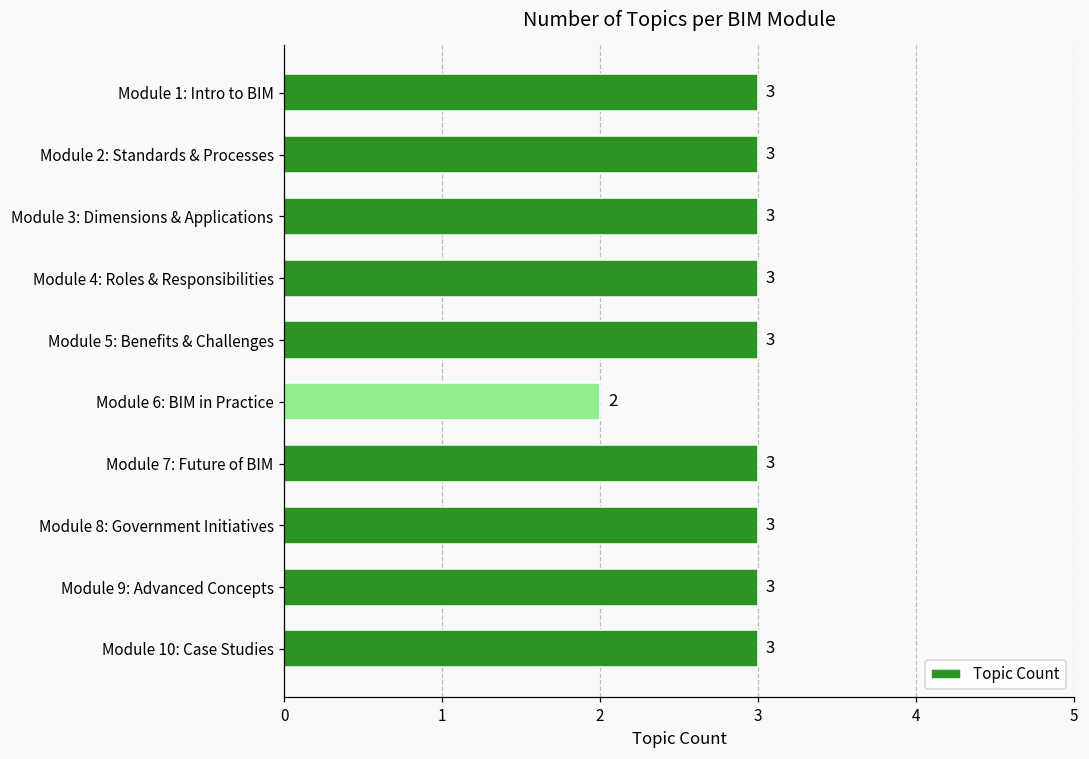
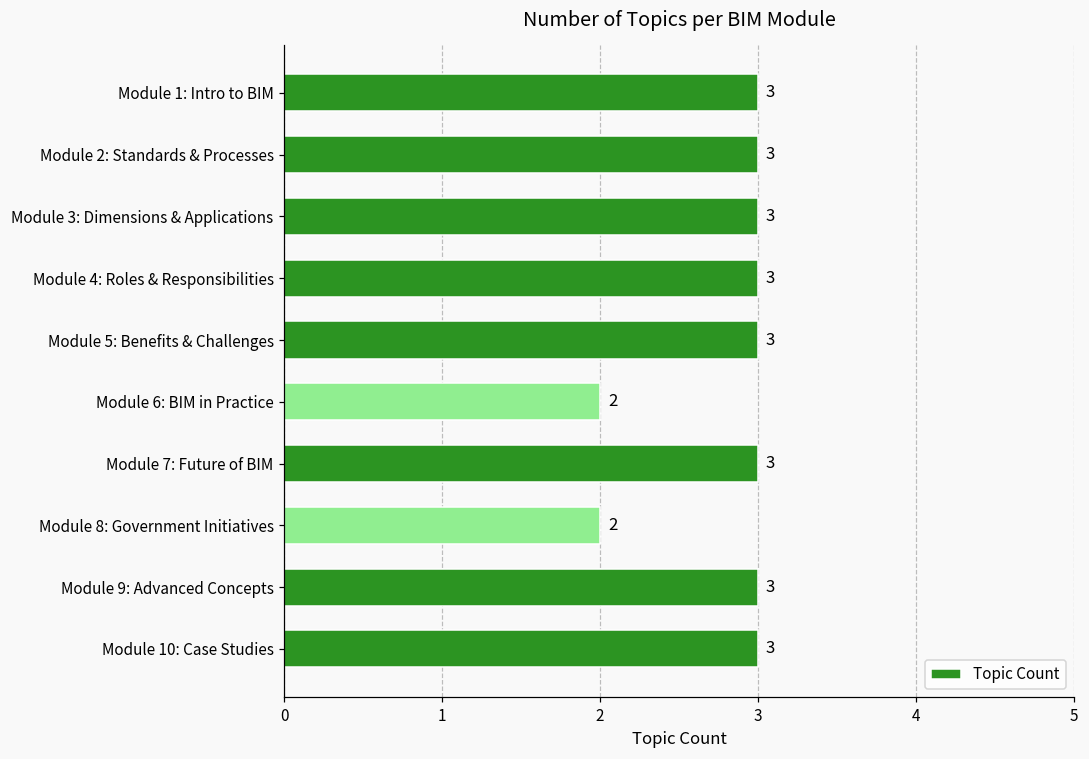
  {
    "Module 1: Intro to BIM": 3,
    "Module 2: Standards & Processes": 3,
    "Module 3: Dimensions & Applications": 3,
    "Module 4: Roles & Responsibilities": 3,
    "Module 5: Benefits & Challenges": 3,
    "Module 6: BIM in Practice": 2,
    "Module 7: Future of BIM": 3,
-   "Module 8: Government Initiatives": 3,
+   "Module 8: Government Initiatives": 2,
    "Module 9: Advanced Concepts": 3,
    "Module 10: Case Studies": 3
  }
